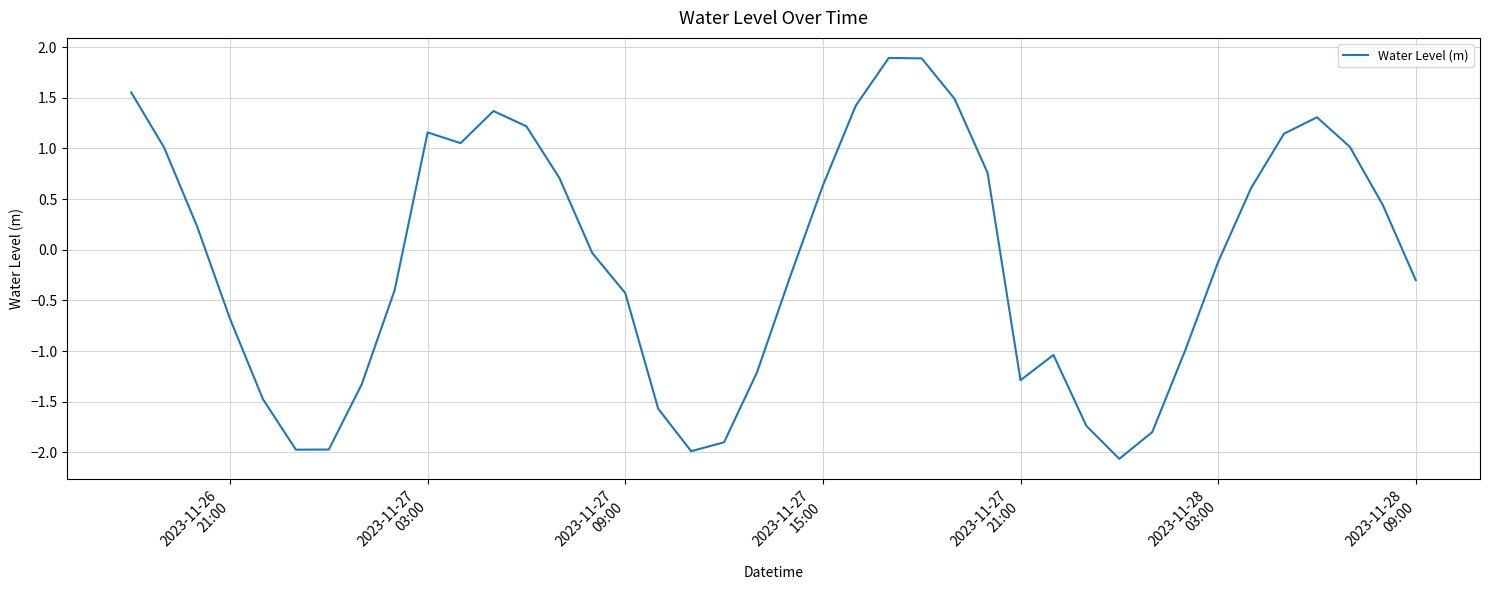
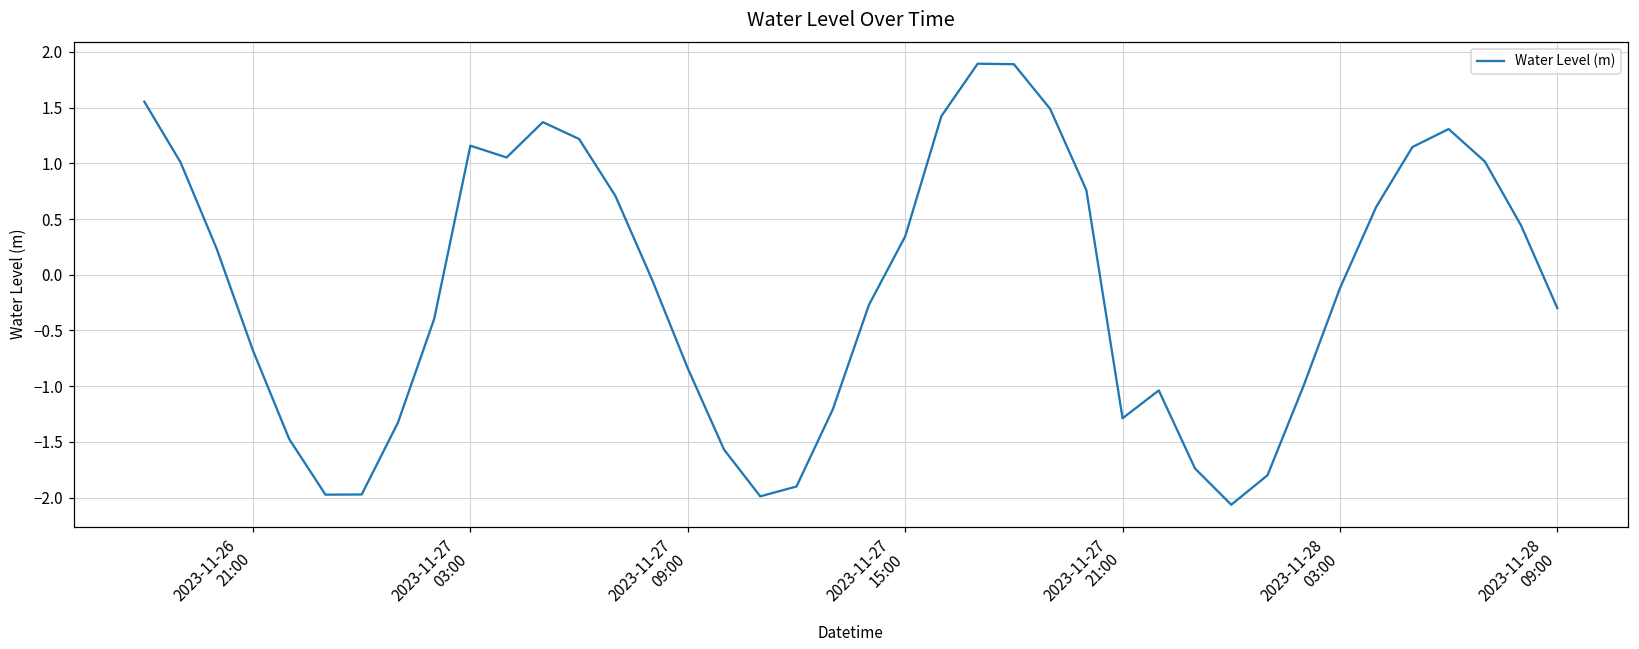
  {
    "2023-11-26 21:00": -0.68,
    "2023-11-27 03:00": 1.16,
-   "2023-11-27 09:00": -0.43,
-   "2023-11-27 15:00": 0.63,
+   "2023-11-27 09:00": -0.84,
+   "2023-11-27 15:00": 0.34,
    "2023-11-27 21:00": -1.29,
    "2023-11-28 03:00": -0.12,
    "2023-11-28 09:00": -0.30
  }
